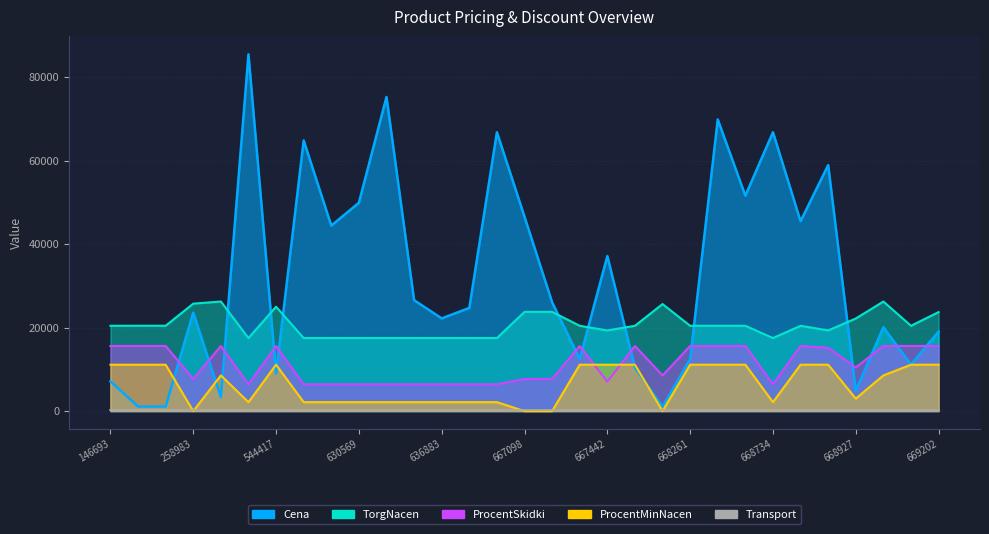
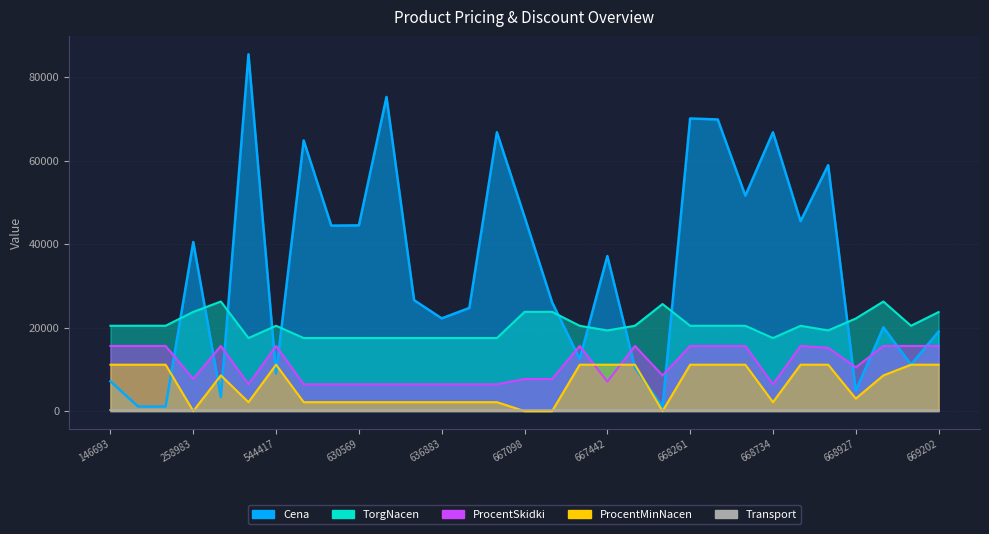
  {
    "Cena": {
      "146693": 7000,
-     "258983": 24000,
+     "258983": 40000,
      "544417": 9000,
-     "630569": 50000,
+     "630569": 44000,
      "636883": 22000,
      "667098": 47000,
      "667442": 37000,
-     "668261": 12000,
+     "668261": 70000,
      "668734": 67000,
      "668927": 5000,
      "669202": 19000
    },
    "TorgNacen": {
      "146693": 20000,
-     "258983": 26000,
-     "544417": 25000,
+     "258983": 24000,
+     "544417": 20000,
      "630569": 17000,
      "636883": 17000,
      "667098": 24000,
      "667442": 19000,
      "668261": 20000,
      "668734": 17000,
      "668927": 22000,
      "669202": 24000
    },
    "ProcentSkidki": {
      "146693": 16000,
      "258983": 8000,
      "544417": 16000,
      "630569": 6000,
      "636883": 6000,
      "667098": 8000,
      "667442": 7000,
      "668261": 16000,
      "668734": 6000,
      "668927": 10000,
      "669202": 16000
    },
    "ProcentMinNacen": {
      "146693": 11000,
      "544417": 11000,
      "630569": 2000,
      "636883": 2000,
      "667442": 11000,
      "668261": 11000,
      "668734": 2000,
      "668927": 3000,
      "669202": 11000
    },
    "Transport": {
      "146693": 0,
      "544417": 0,
      "630569": 0,
      "636883": 0,
      "667442": 0,
      "668261": 0,
      "668734": 0,
      "668927": 0,
      "669202": 0
    }
  }
